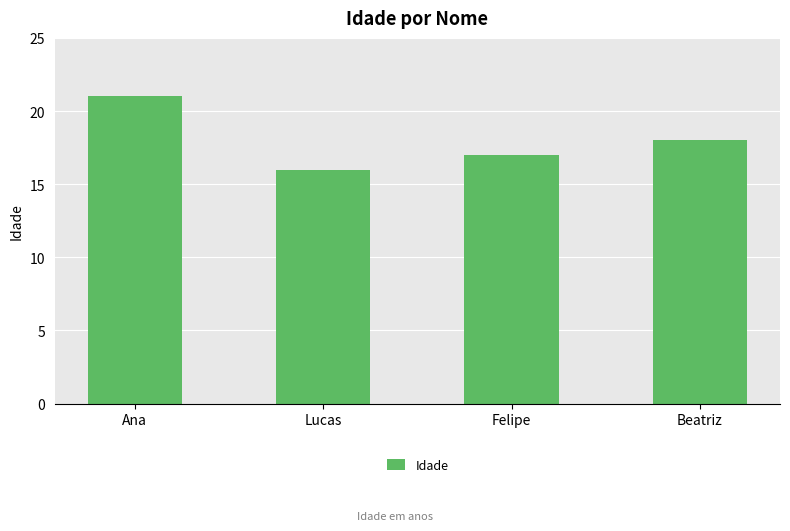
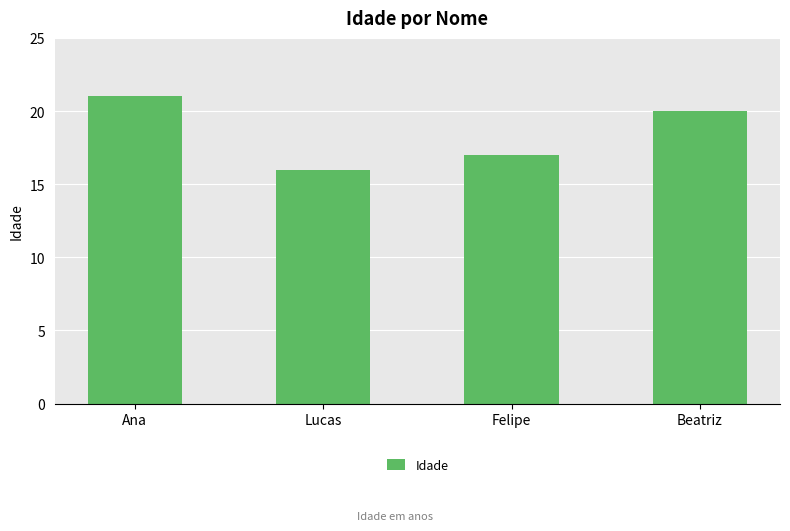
  {
    "Ana": 21,
    "Lucas": 16,
    "Felipe": 17,
-   "Beatriz": 18
+   "Beatriz": 20
  }
